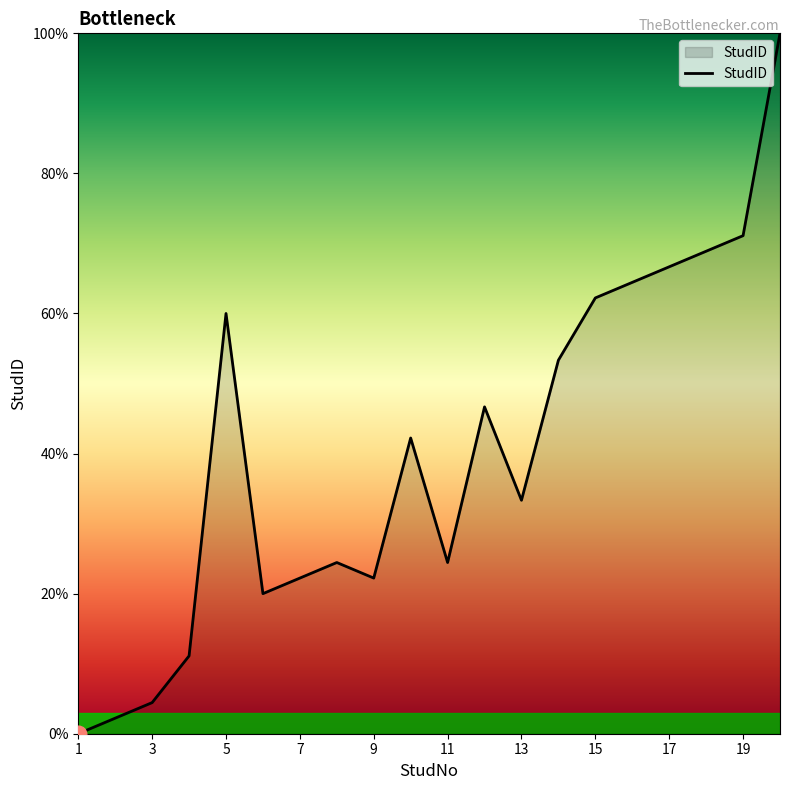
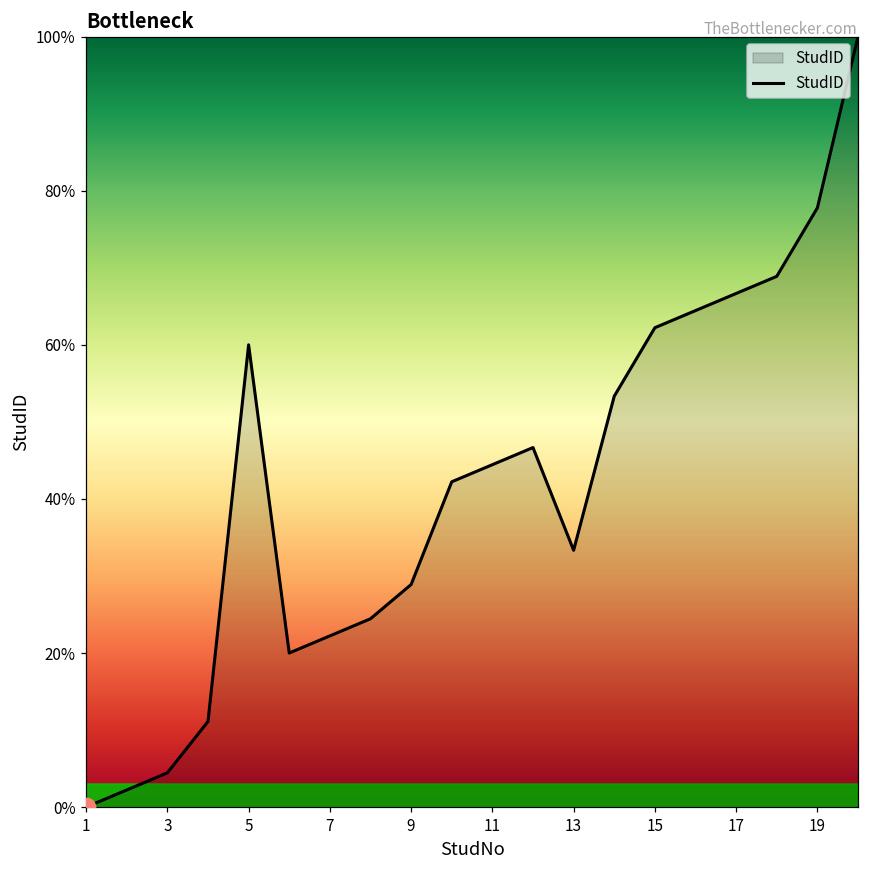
  {
    "StudID": {
      "3": "4%",
      "5": "60%",
      "7": "22%",
-     "9": "22%",
-     "11": "24%",
+     "9": "29%",
+     "11": "44%",
      "13": "33%",
      "15": "62%",
      "17": "67%",
-     "19": "71%"
+     "19": "78%"
    }
  }
